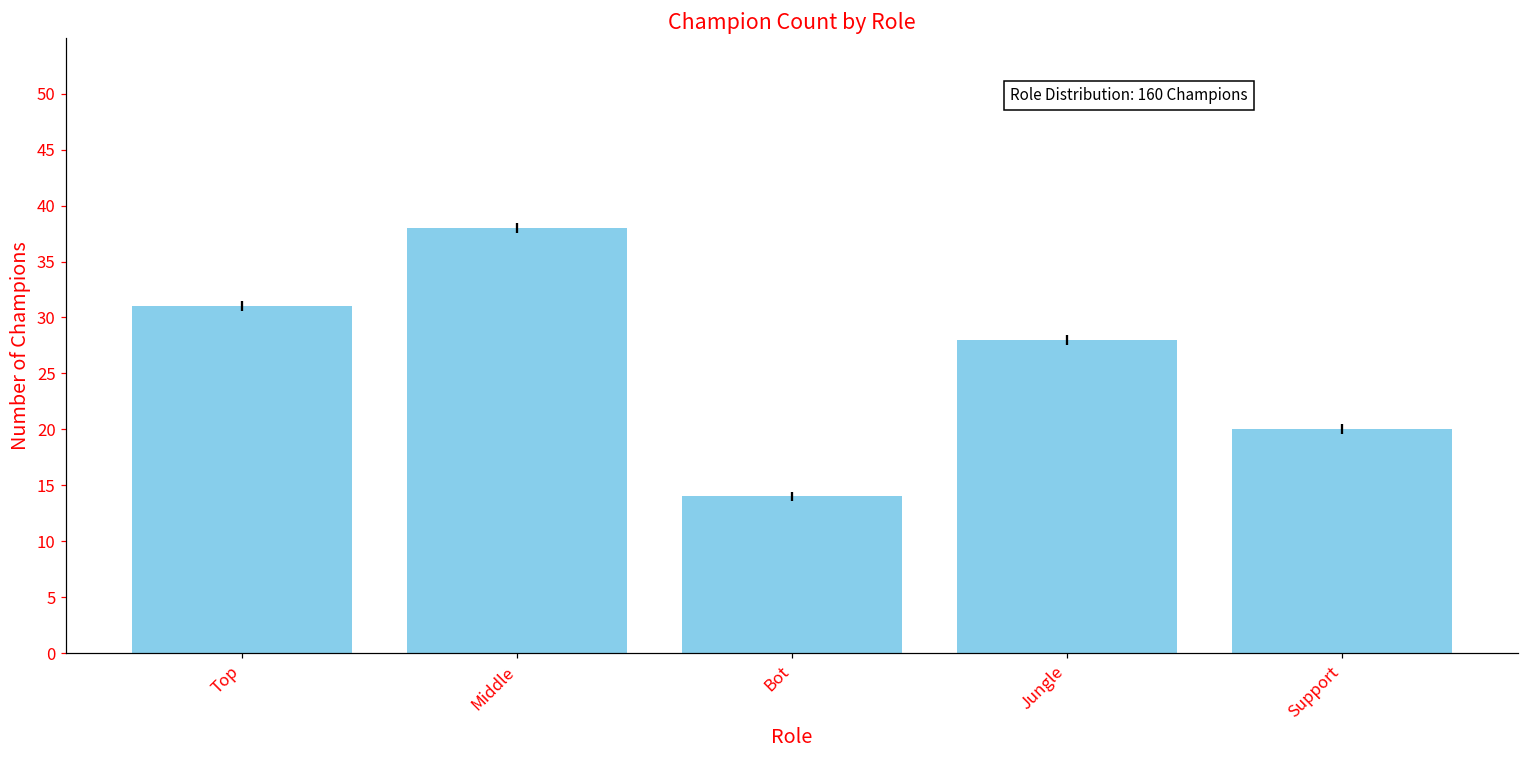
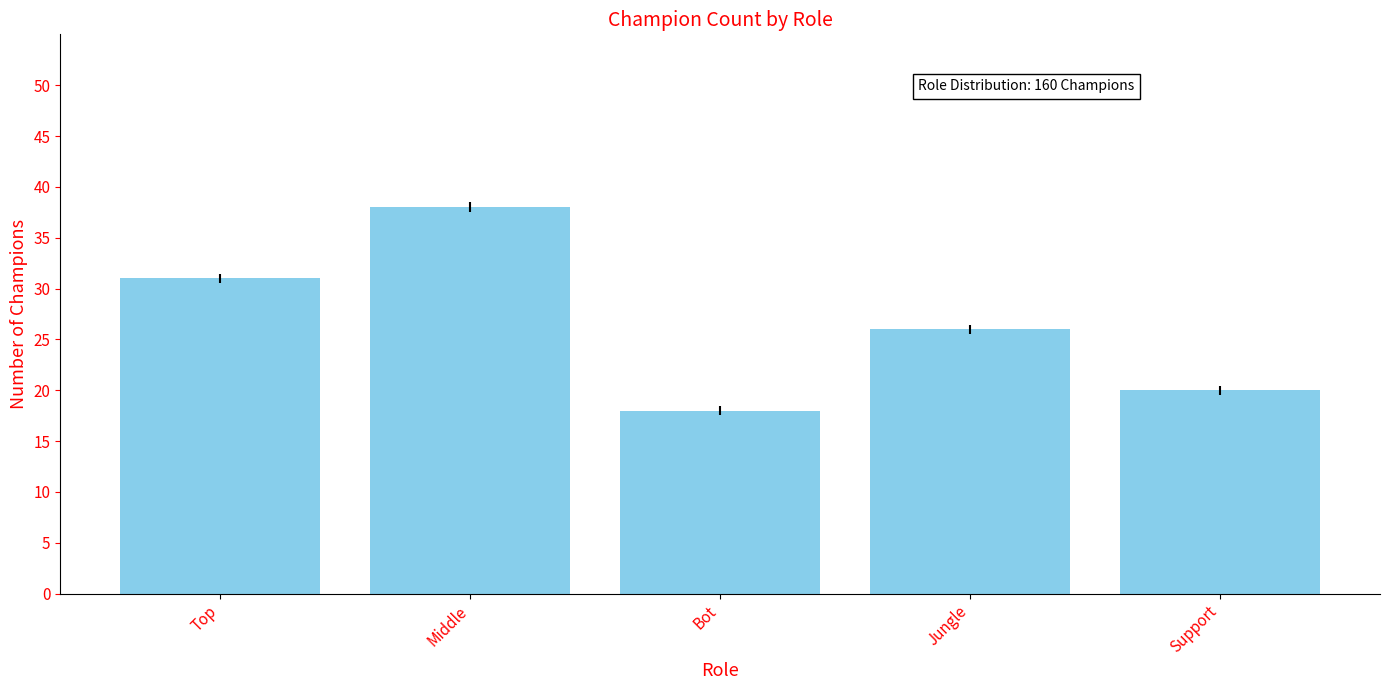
  {
    "Top": 31,
    "Middle": 38,
-   "Bot": 14,
-   "Jungle": 28,
+   "Bot": 18,
+   "Jungle": 26,
    "Support": 20
  }
